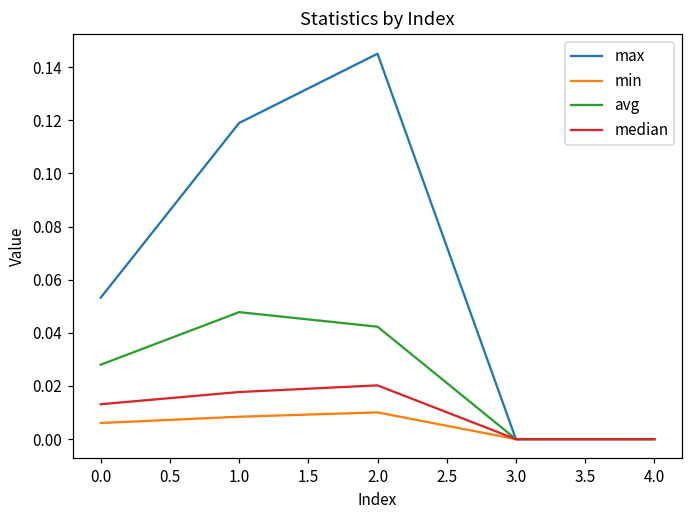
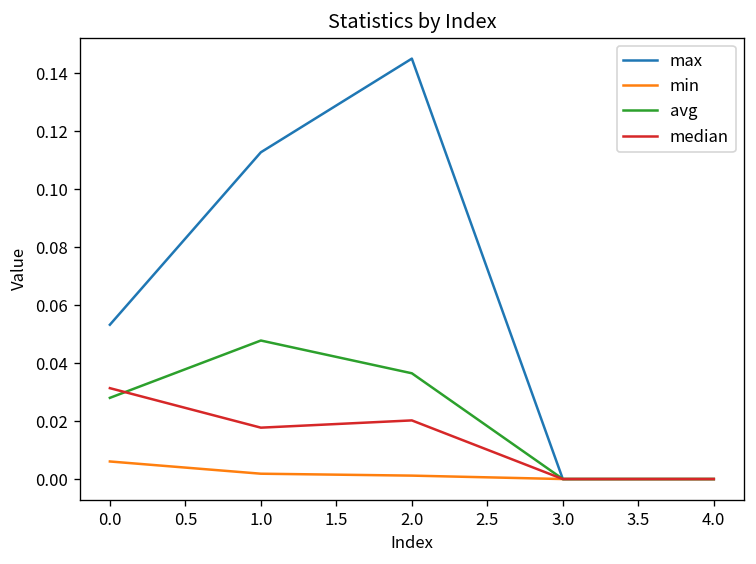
  {
    "max": {
      "0.0": 0.053,
-     "1.0": 0.119,
+     "1.0": 0.113,
      "2.0": 0.145
    },
    "min": {
      "0.0": 0.006,
-     "1.0": 0.008,
-     "2.0": 0.010
+     "1.0": 0.002,
+     "2.0": 0.001
    },
    "avg": {
      "0.0": 0.028,
      "1.0": 0.048,
-     "2.0": 0.042
+     "2.0": 0.036
    },
    "median": {
-     "0.0": 0.013,
+     "0.0": 0.031,
      "1.0": 0.018,
      "2.0": 0.020
    }
  }
